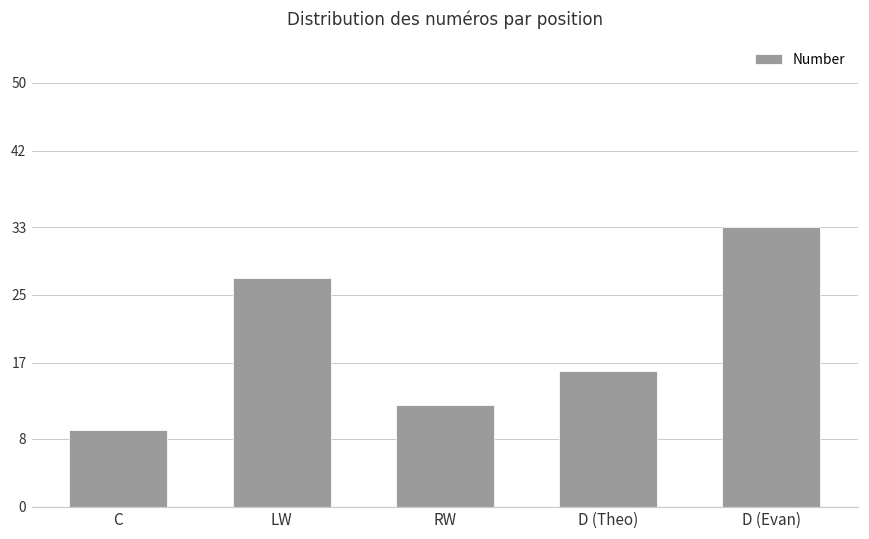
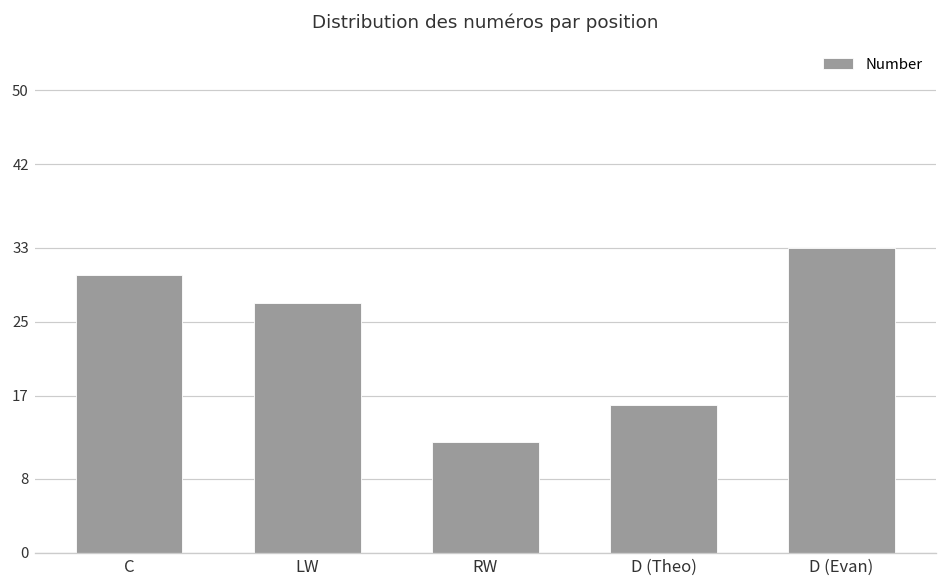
  {
-   "C": 9,
+   "C": 30,
    "LW": 27,
    "RW": 12,
    "D (Theo)": 16,
    "D (Evan)": 33
  }
